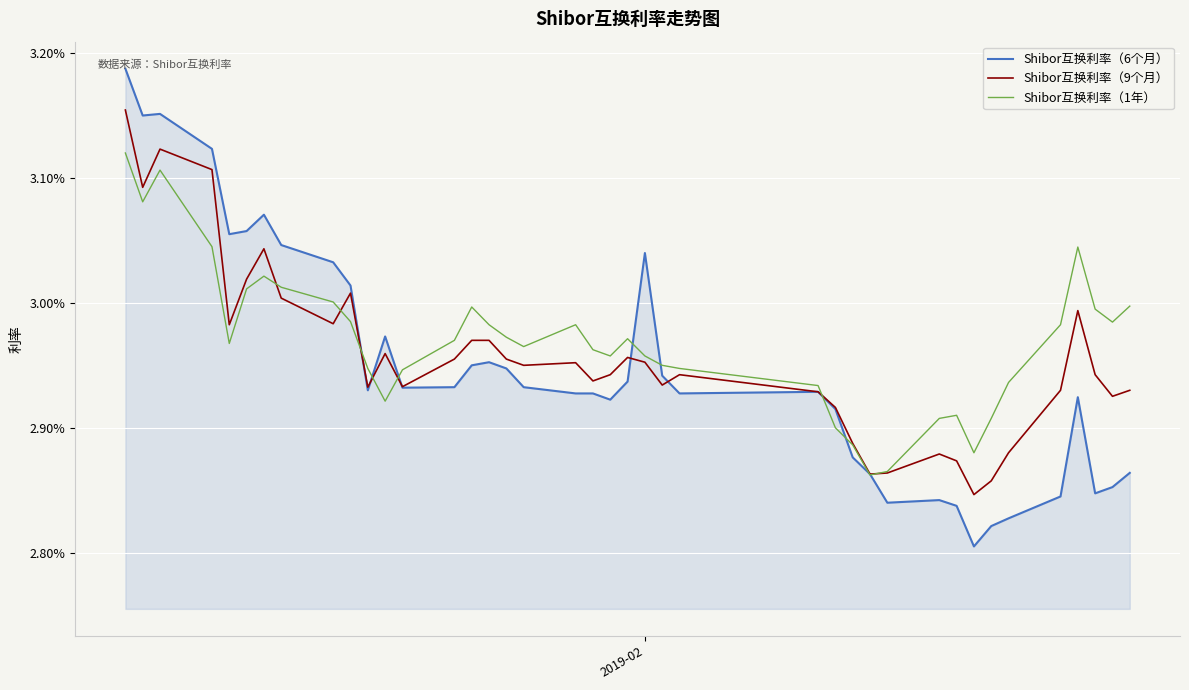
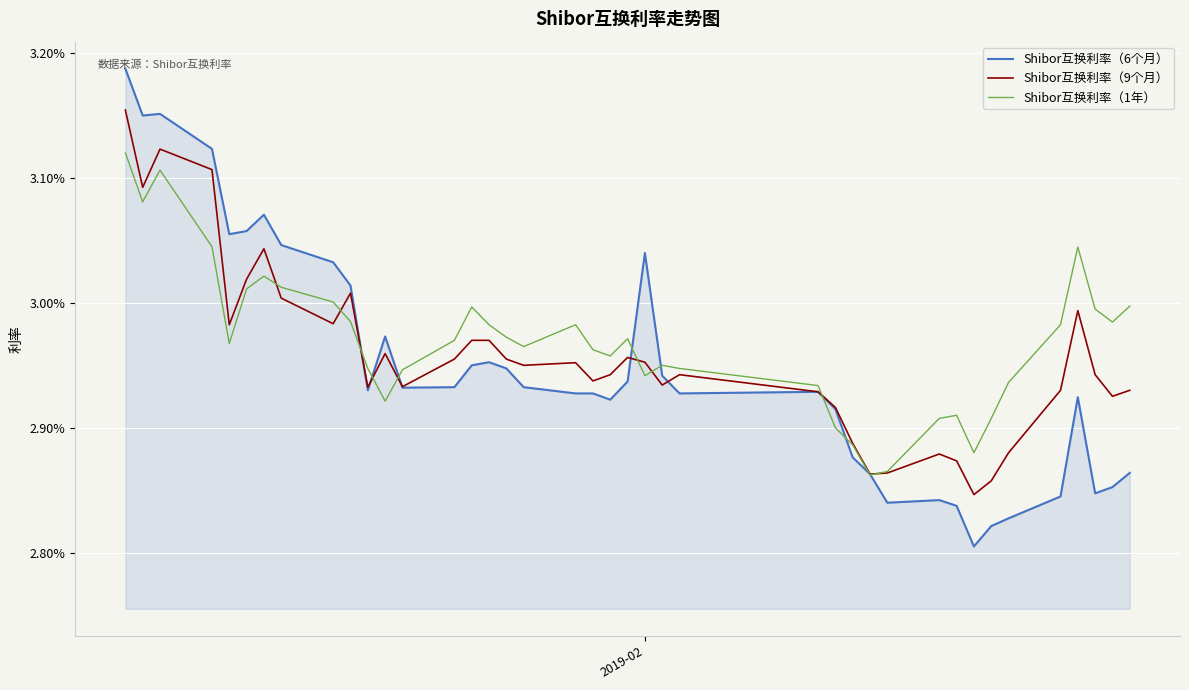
  {
    "Shibor互换利率（6个月）": {
      "2019-02": "3.040%"
    },
    "Shibor互换利率（9个月）": {
      "2019-02": "2.953%"
    },
    "Shibor互换利率（1年）": {
-     "2019-02": "2.958%"
+     "2019-02": "2.942%"
    }
  }
